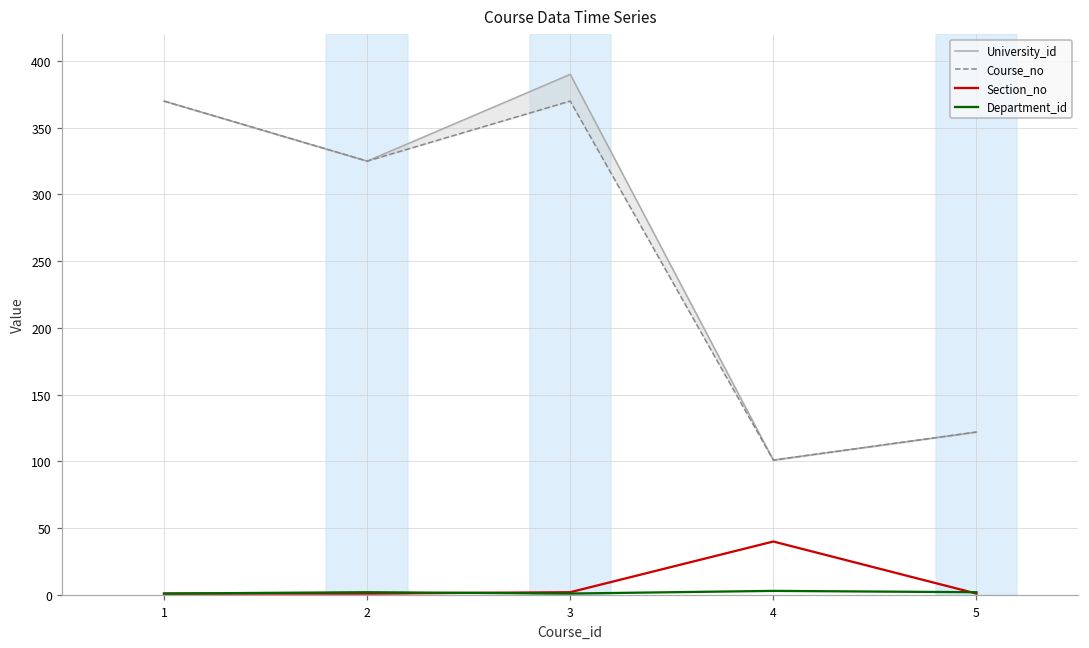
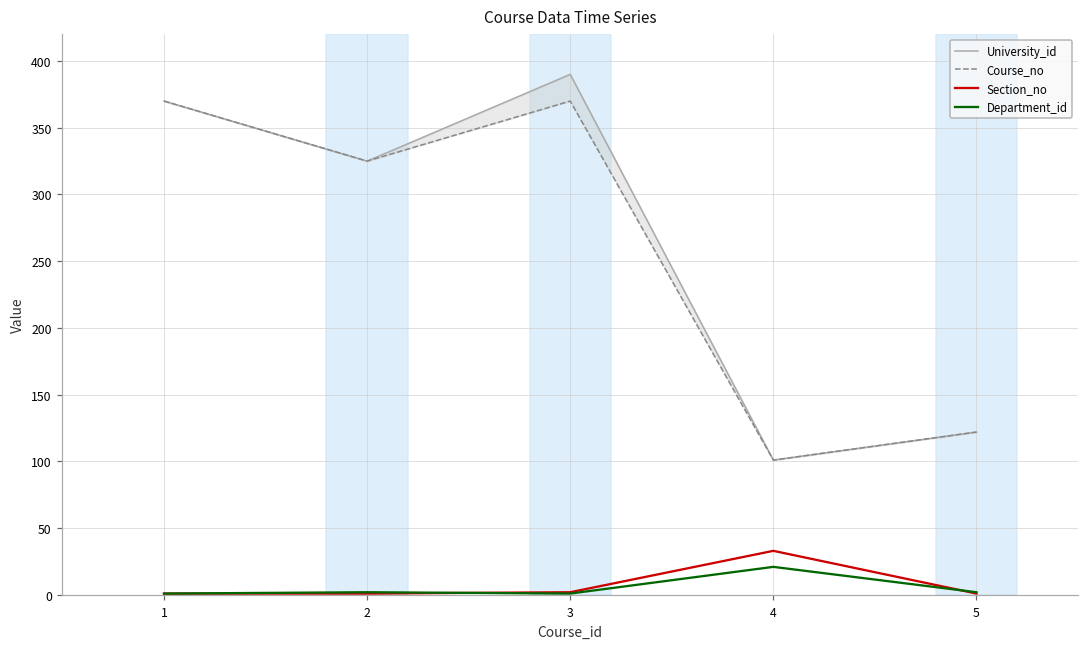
  {
    "Section_no": {
-     "4": 40
+     "4": 33
    },
    "Department_id": {
-     "4": 3
+     "4": 21
    }
  }
